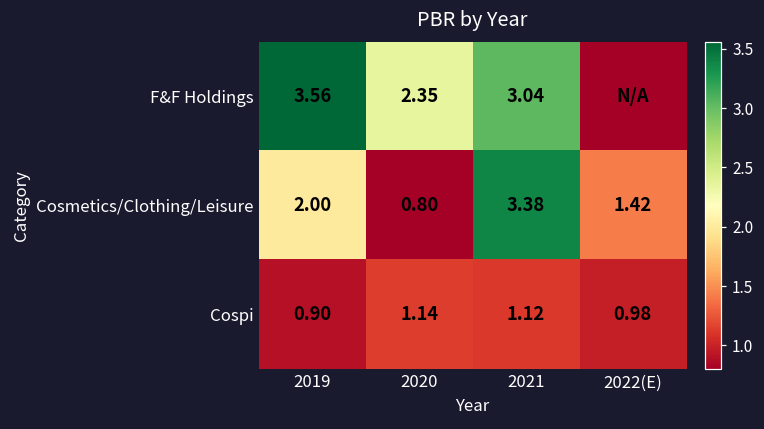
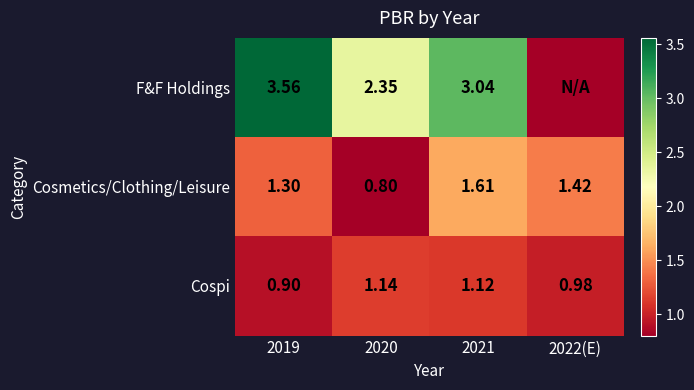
  {
    "F&F Holdings": {
      "2019": 3.56,
      "2020": 2.35,
      "2021": 3.04
    },
    "Cosmetics/Clothing/Leisure": {
-     "2019": 2.00,
+     "2019": 1.30,
      "2020": 0.80,
-     "2021": 3.38,
+     "2021": 1.61,
      "2022(E)": 1.42
    },
    "Cospi": {
      "2019": 0.90,
      "2020": 1.14,
      "2021": 1.12,
      "2022(E)": 0.98
    }
  }
